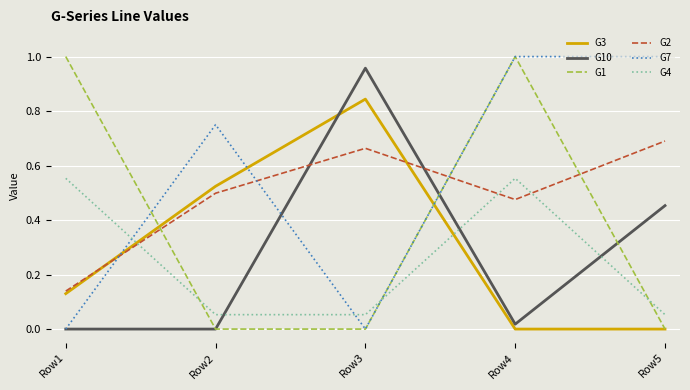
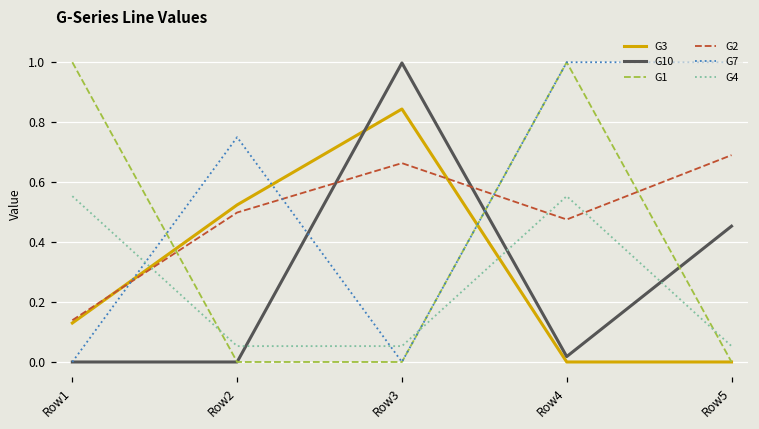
  {
    "G3": {
      "Row1": 0.13,
      "Row2": 0.52,
      "Row3": 0.84,
      "Row4": 0.00
    },
    "G10": {
-     "Row3": 0.96,
+     "Row3": 1.00,
      "Row4": 0.02,
      "Row5": 0.45
    },
    "G1": {
      "Row1": 1.00
    },
    "G2": {
      "Row1": 0.14,
      "Row2": 0.50,
      "Row3": 0.66,
      "Row4": 0.48,
      "Row5": 0.69
    },
    "G7": {
      "Row2": 0.75
    },
    "G4": {
      "Row1": 0.55,
      "Row2": 0.05,
      "Row3": 0.05,
      "Row4": 0.55,
      "Row5": 0.05
    }
  }
